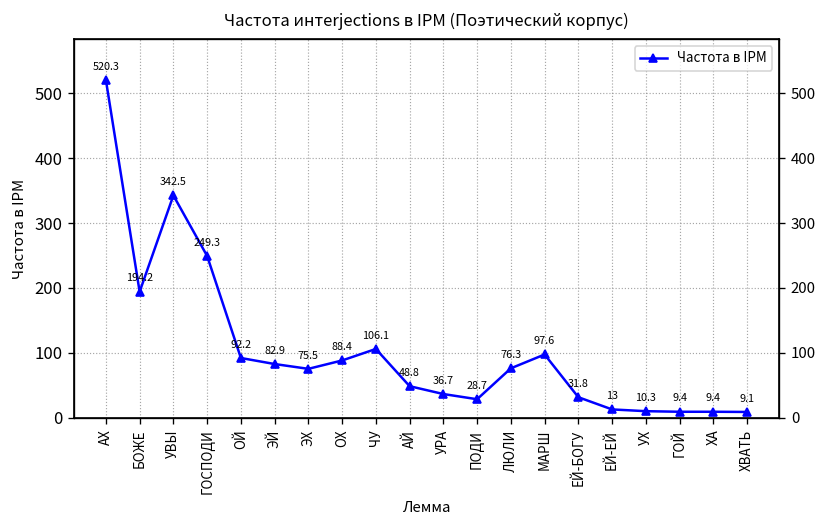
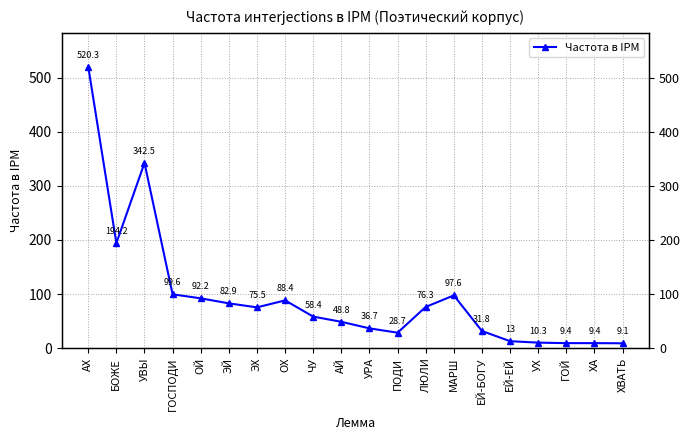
  {
    "АХ": 520.3,
    "БОЖЕ": 194.2,
    "УВЫ": 342.5,
-   "ГОСПОДИ": 249.3,
+   "ГОСПОДИ": 99.6,
    "ОЙ": 92.2,
    "ЭЙ": 82.9,
    "ЭХ": 75.5,
    "ОХ": 88.4,
-   "ЧУ": 106.1,
+   "ЧУ": 58.4,
    "АЙ": 48.8,
    "УРА": 36.7,
    "ПОДИ": 28.7,
    "ЛЮЛИ": 76.3,
    "МАРШ": 97.6,
    "ЕЙ-БОГУ": 31.8,
    "ЕЙ-ЕЙ": 13,
    "УХ": 10.3,
    "ГОЙ": 9.4,
    "ХА": 9.4,
    "ХВАТЬ": 9.1
  }
